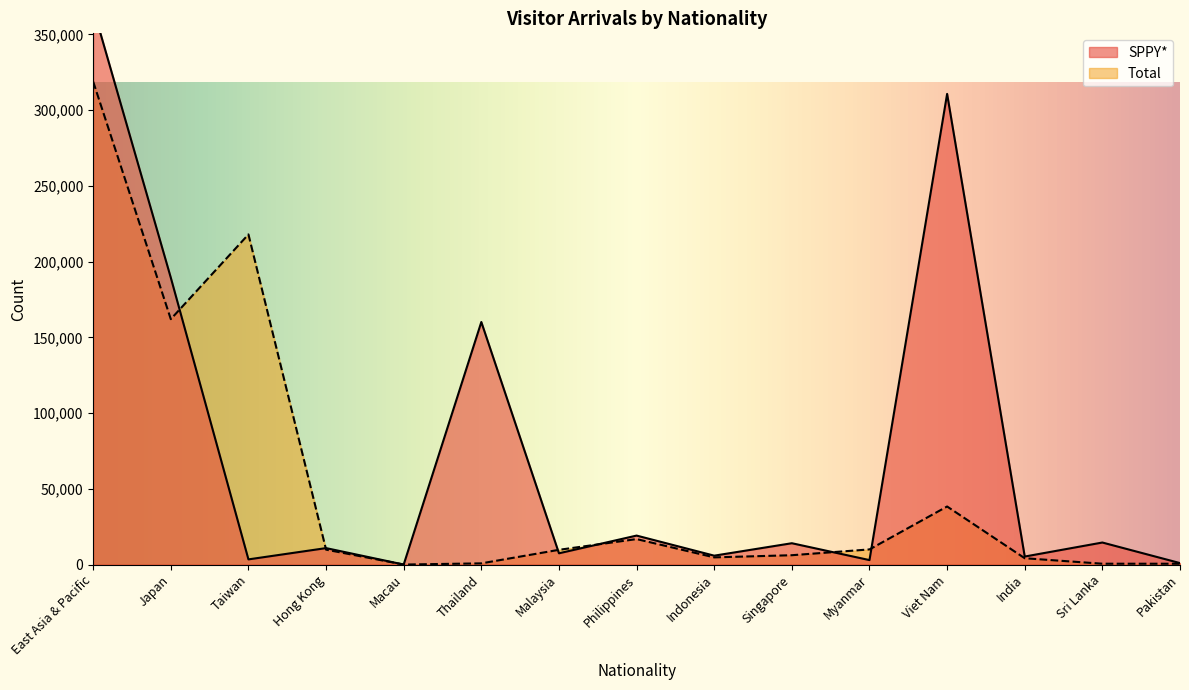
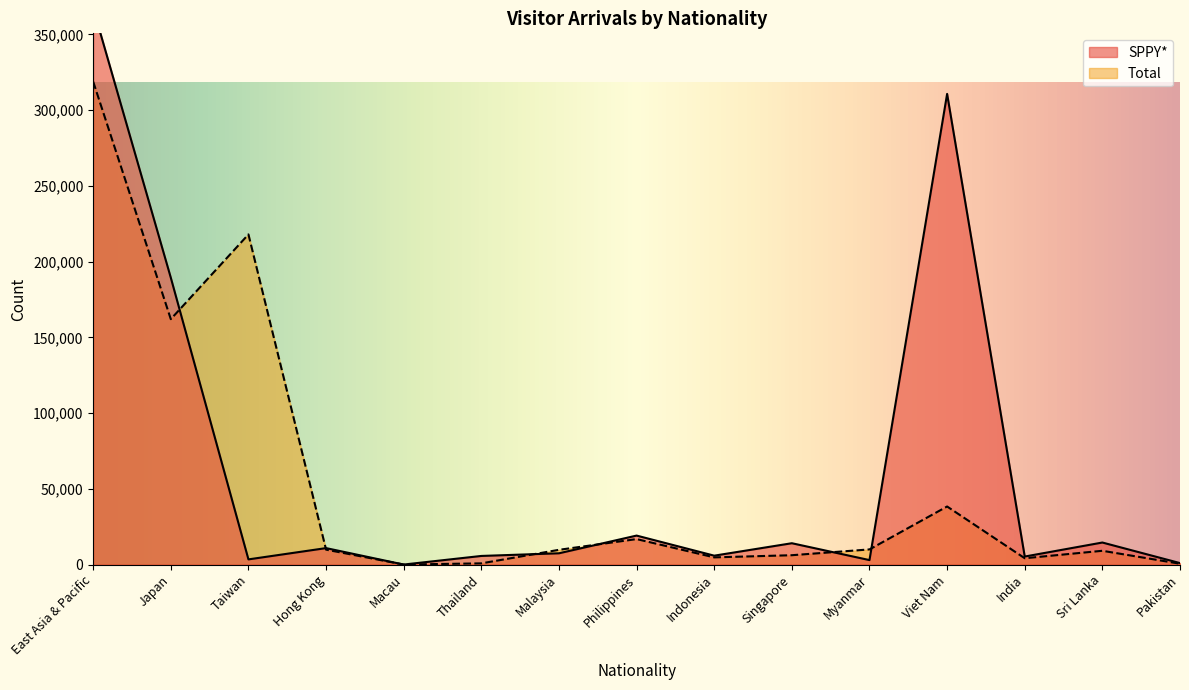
  {
    "SPPY*": {
      "Japan": "189,000",
      "Taiwan": "3,000",
-     "Thailand": "160,000",
+     "Thailand": "6,000",
      "Malaysia": "7,000",
      "Philippines": "19,000",
      "Singapore": "14,000",
      "Myanmar": "3,000",
      "Viet Nam": "311,000",
      "Sri Lanka": "15,000"
    },
    "Total": {
      "East Asia & Pacific": "319,000",
      "Japan": "162,000",
      "Taiwan": "218,000",
      "Thailand": "1,000",
      "Malaysia": "10,000",
      "Philippines": "17,000",
      "Singapore": "6,000",
      "Myanmar": "10,000",
      "Viet Nam": "38,000",
-     "Sri Lanka": "1,000"
+     "Sri Lanka": "9,000"
    }
  }
